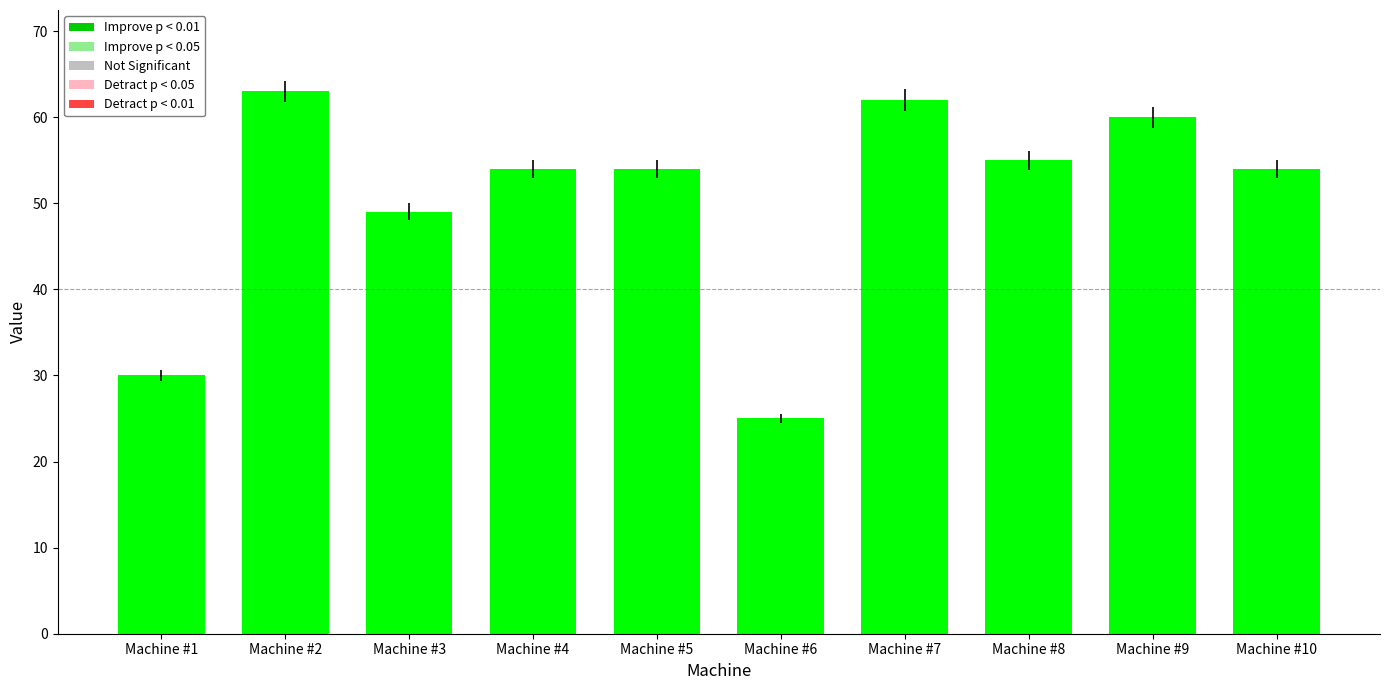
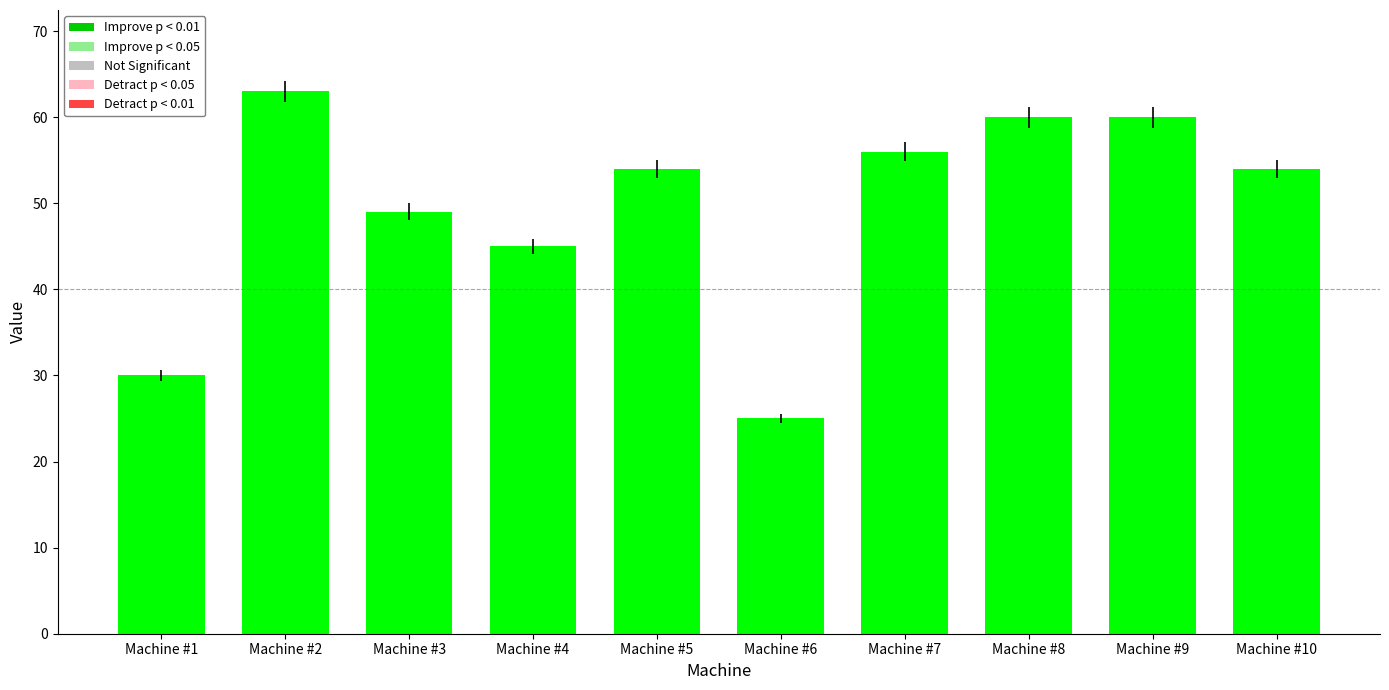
  {
    "Machine #1": 30,
    "Machine #2": 63,
    "Machine #3": 49,
-   "Machine #4": 54,
+   "Machine #4": 45,
    "Machine #5": 54,
    "Machine #6": 25,
-   "Machine #7": 62,
-   "Machine #8": 55,
+   "Machine #7": 56,
+   "Machine #8": 60,
    "Machine #9": 60,
    "Machine #10": 54
  }
